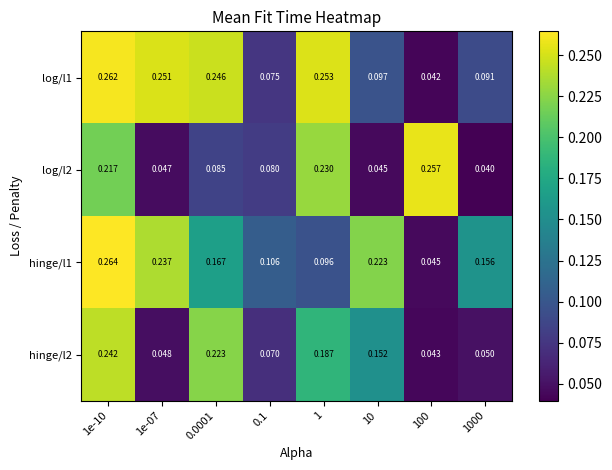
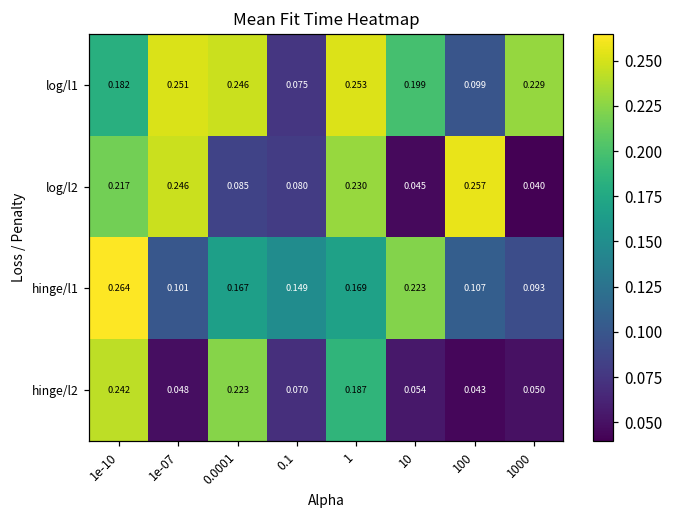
  {
    "log/l1": {
-     "1e-10": 0.262,
+     "1e-10": 0.182,
      "1e-07": 0.251,
      "0.0001": 0.246,
      "0.1": 0.075,
      "1": 0.253,
-     "10": 0.097,
-     "100": 0.042,
-     "1000": 0.091
+     "10": 0.199,
+     "100": 0.099,
+     "1000": 0.229
    },
    "log/l2": {
      "1e-10": 0.217,
-     "1e-07": 0.047,
+     "1e-07": 0.246,
      "0.0001": 0.085,
      "0.1": 0.080,
      "1": 0.230,
      "10": 0.045,
      "100": 0.257,
      "1000": 0.040
    },
    "hinge/l1": {
      "1e-10": 0.264,
-     "1e-07": 0.237,
+     "1e-07": 0.101,
      "0.0001": 0.167,
-     "0.1": 0.106,
-     "1": 0.096,
+     "0.1": 0.149,
+     "1": 0.169,
      "10": 0.223,
-     "100": 0.045,
-     "1000": 0.156
+     "100": 0.107,
+     "1000": 0.093
    },
    "hinge/l2": {
      "1e-10": 0.242,
      "1e-07": 0.048,
      "0.0001": 0.223,
      "0.1": 0.070,
      "1": 0.187,
-     "10": 0.152,
+     "10": 0.054,
      "100": 0.043,
      "1000": 0.050
    }
  }
